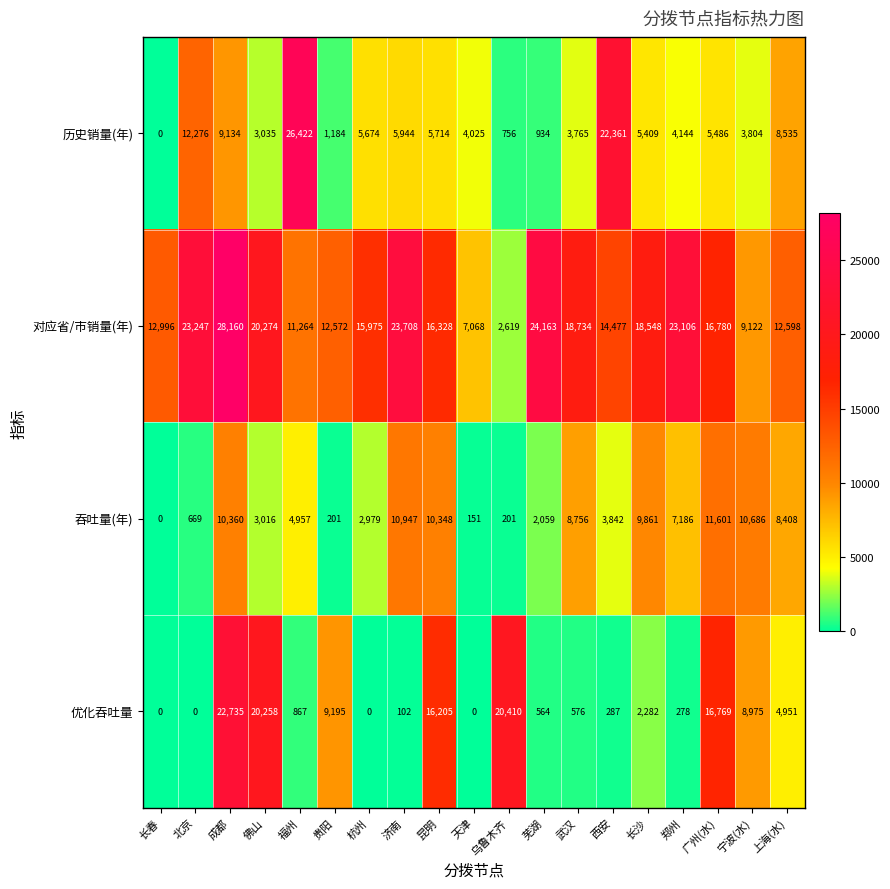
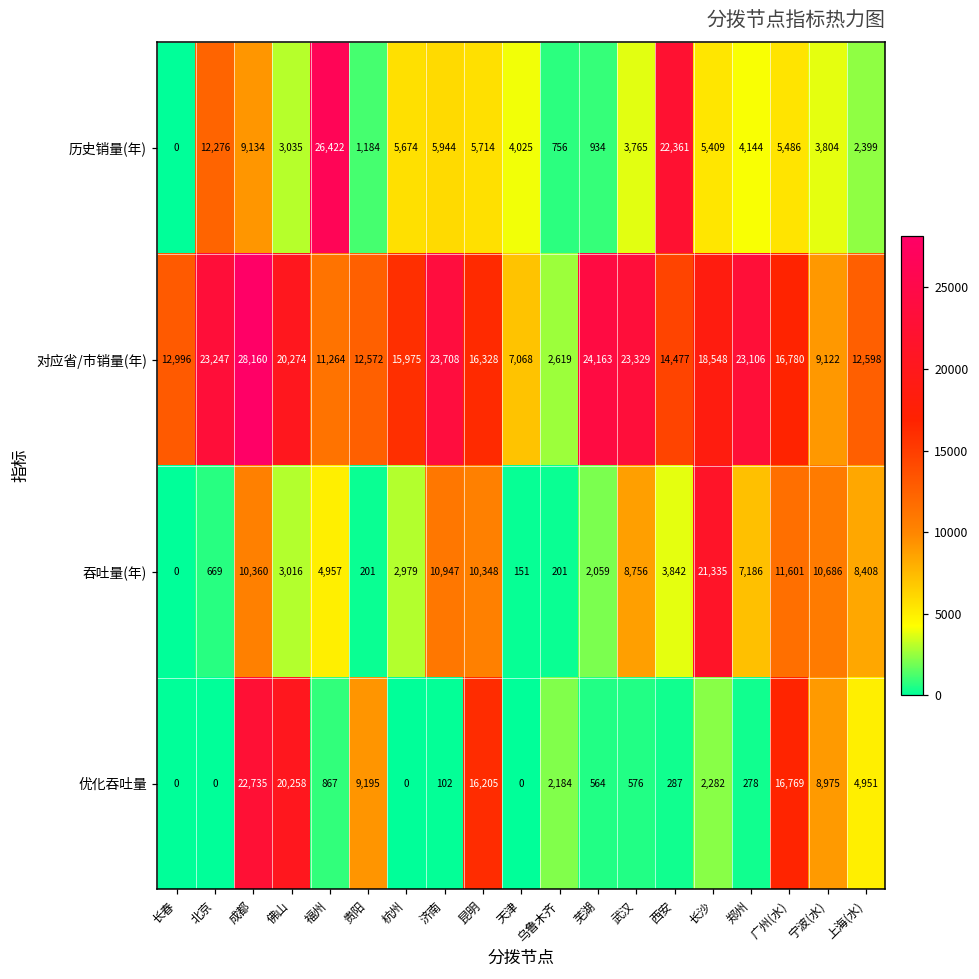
  {
    "历史销量(年)": {
      "长春": "0",
      "北京": "12,276",
      "成都": "9,134",
      "佛山": "3,035",
      "福州": "26,422",
      "贵阳": "1,184",
      "杭州": "5,674",
      "济南": "5,944",
      "昆明": "5,714",
      "天津": "4,025",
      "乌鲁木齐": "756",
      "芜湖": "934",
      "武汉": "3,765",
      "西安": "22,361",
      "长沙": "5,409",
      "郑州": "4,144",
      "广州(水)": "5,486",
      "宁波(水)": "3,804",
-     "上海(水)": "8,535"
+     "上海(水)": "2,399"
    },
    "对应省/市销量(年)": {
      "长春": "12,996",
      "北京": "23,247",
      "成都": "28,160",
      "佛山": "20,274",
      "福州": "11,264",
      "贵阳": "12,572",
      "杭州": "15,975",
      "济南": "23,708",
      "昆明": "16,328",
      "天津": "7,068",
      "乌鲁木齐": "2,619",
      "芜湖": "24,163",
-     "武汉": "18,734",
+     "武汉": "23,329",
      "西安": "14,477",
      "长沙": "18,548",
      "郑州": "23,106",
      "广州(水)": "16,780",
      "宁波(水)": "9,122",
      "上海(水)": "12,598"
    },
    "吞吐量(年)": {
      "长春": "0",
      "北京": "669",
      "成都": "10,360",
      "佛山": "3,016",
      "福州": "4,957",
      "贵阳": "201",
      "杭州": "2,979",
      "济南": "10,947",
      "昆明": "10,348",
      "天津": "151",
      "乌鲁木齐": "201",
      "芜湖": "2,059",
      "武汉": "8,756",
      "西安": "3,842",
-     "长沙": "9,861",
+     "长沙": "21,335",
      "郑州": "7,186",
      "广州(水)": "11,601",
      "宁波(水)": "10,686",
      "上海(水)": "8,408"
    },
    "优化吞吐量": {
      "长春": "0",
      "北京": "0",
      "成都": "22,735",
      "佛山": "20,258",
      "福州": "867",
      "贵阳": "9,195",
      "杭州": "0",
      "济南": "102",
      "昆明": "16,205",
      "天津": "0",
-     "乌鲁木齐": "20,410",
+     "乌鲁木齐": "2,184",
      "芜湖": "564",
      "武汉": "576",
      "西安": "287",
      "长沙": "2,282",
      "郑州": "278",
      "广州(水)": "16,769",
      "宁波(水)": "8,975",
      "上海(水)": "4,951"
    }
  }
